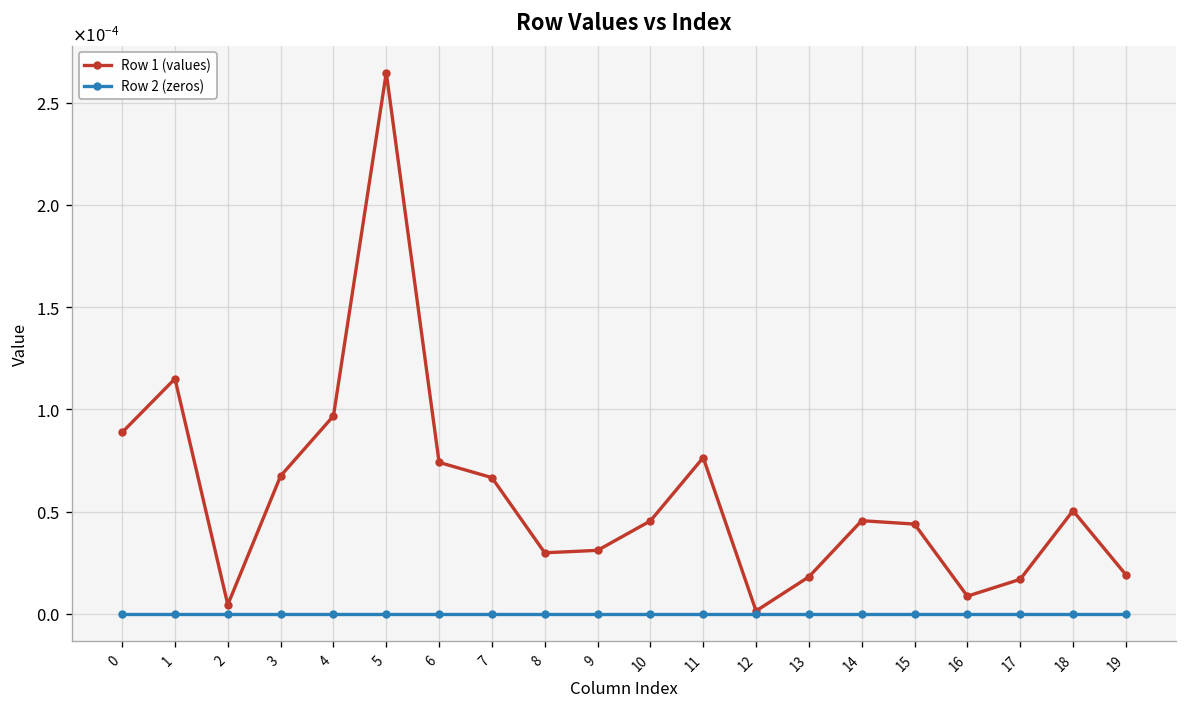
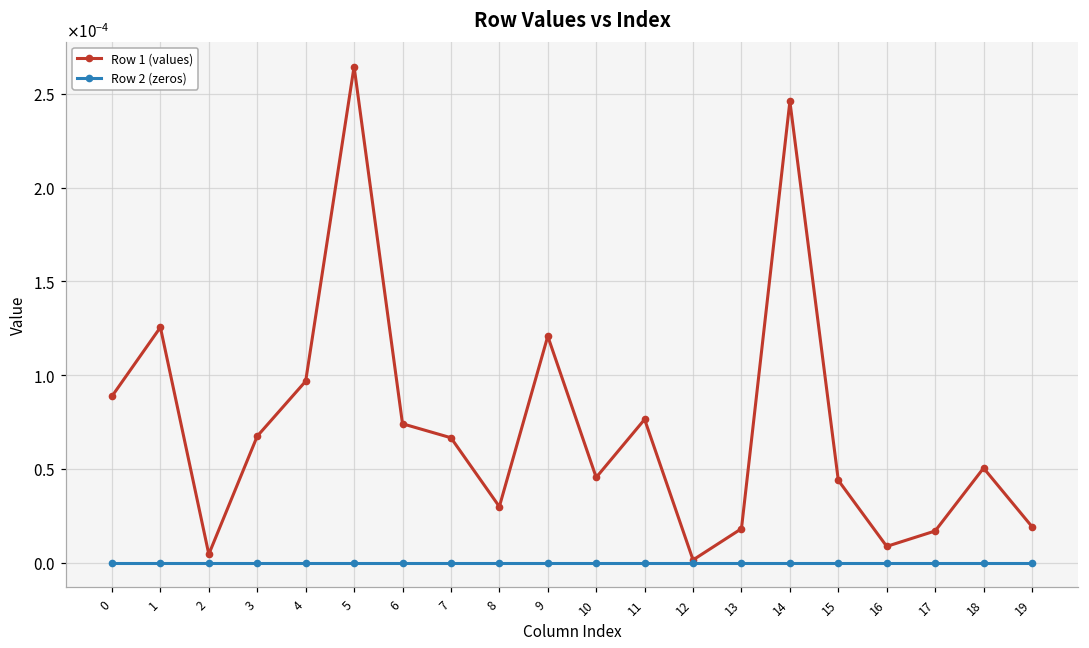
  {
    "Row 1 (values)": {
      "0": 0.000089,
-     "1": 0.000115,
+     "1": 0.000125,
      "2": 0.000004,
      "3": 0.000067,
      "4": 0.000097,
      "5": 0.000265,
      "6": 0.000074,
      "7": 0.000067,
      "8": 0.000030,
-     "9": 0.000031,
+     "9": 0.000121,
      "10": 0.000045,
      "11": 0.000076,
      "13": 0.000018,
-     "14": 0.000046,
+     "14": 0.000246,
      "15": 0.000044,
      "16": 0.000009,
      "17": 0.000017,
      "18": 0.000050,
      "19": 0.000019
    },
    "Row 2 (zeros)": {
      "0": 0.000000,
      "1": 0.000000,
      "2": 0.000000,
      "3": 0.000000,
      "4": 0.000000,
      "5": 0.000000,
      "6": 0.000000,
      "7": 0.000000,
      "8": 0.000000,
      "9": 0.000000,
      "10": 0.000000,
      "11": 0.000000,
      "13": 0.000000,
      "14": 0.000000,
      "15": 0.000000,
      "16": 0.000000,
      "17": 0.000000,
      "18": 0.000000,
      "19": 0.000000
    }
  }
